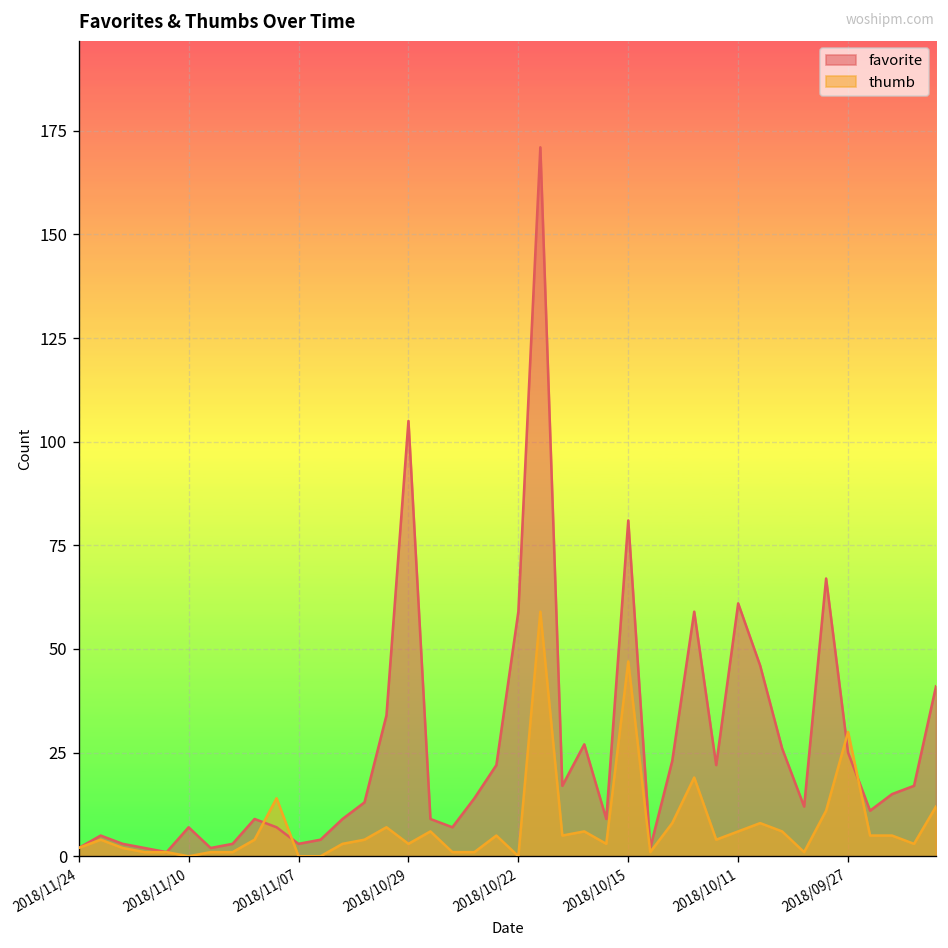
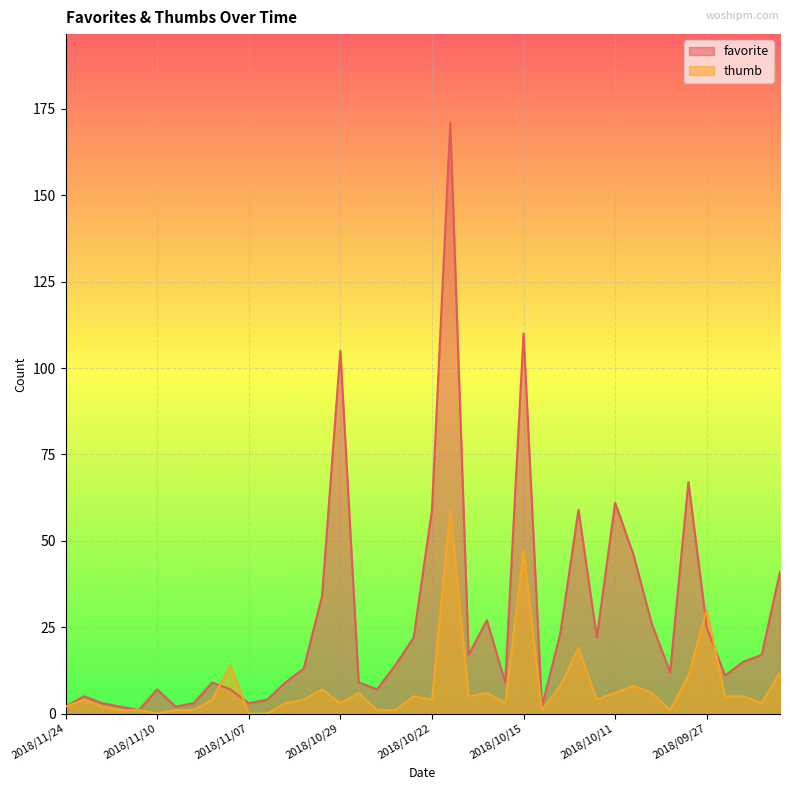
  {
    "favorite": {
      "2018/11/10": 7,
      "2018/10/29": 105,
      "2018/10/22": 59,
-     "2018/10/15": 81,
+     "2018/10/15": 110,
      "2018/09/27": 25
    },
    "thumb": {
      "2018/11/10": 0,
      "2018/10/29": 3,
-     "2018/10/22": 0,
+     "2018/10/22": 4,
      "2018/10/15": 47,
      "2018/09/27": 30
    }
  }
